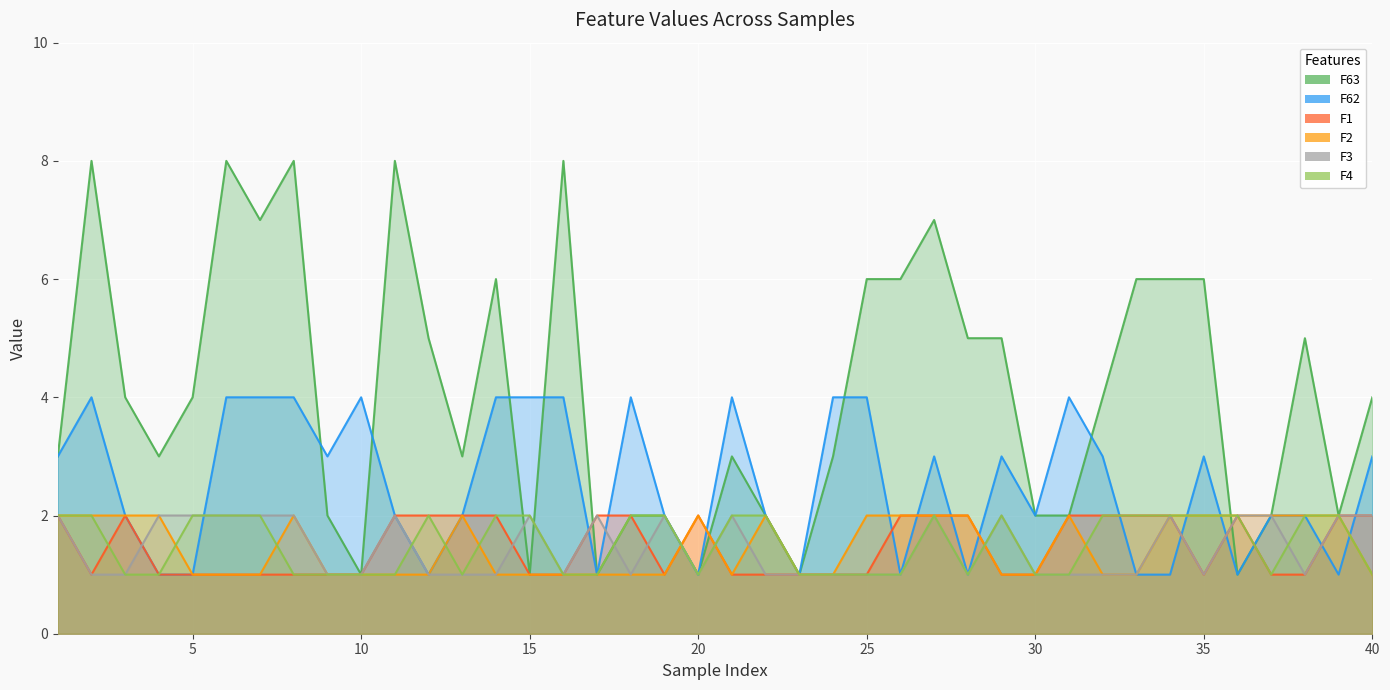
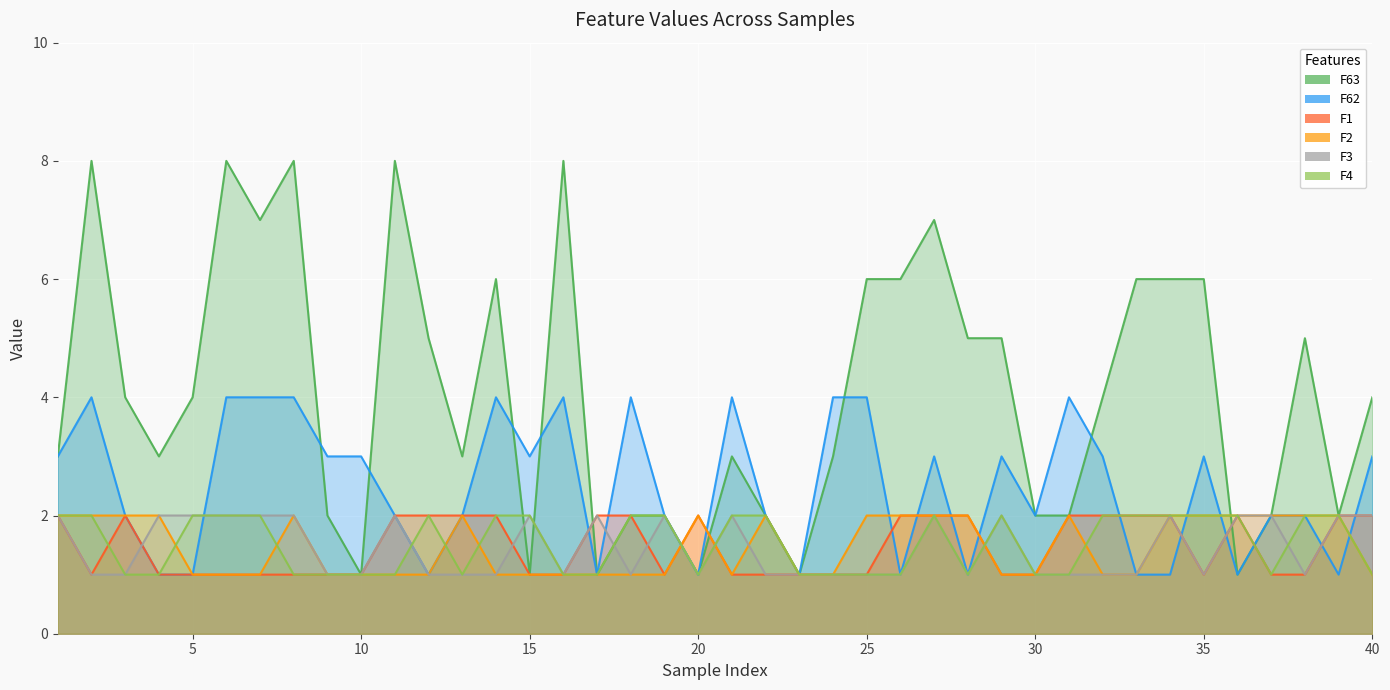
  {
    "F62": {
-     "10": 4,
-     "15": 4,
+     "10": 3,
+     "15": 3,
      "25": 4,
      "35": 3,
      "40": 3
    }
  }
